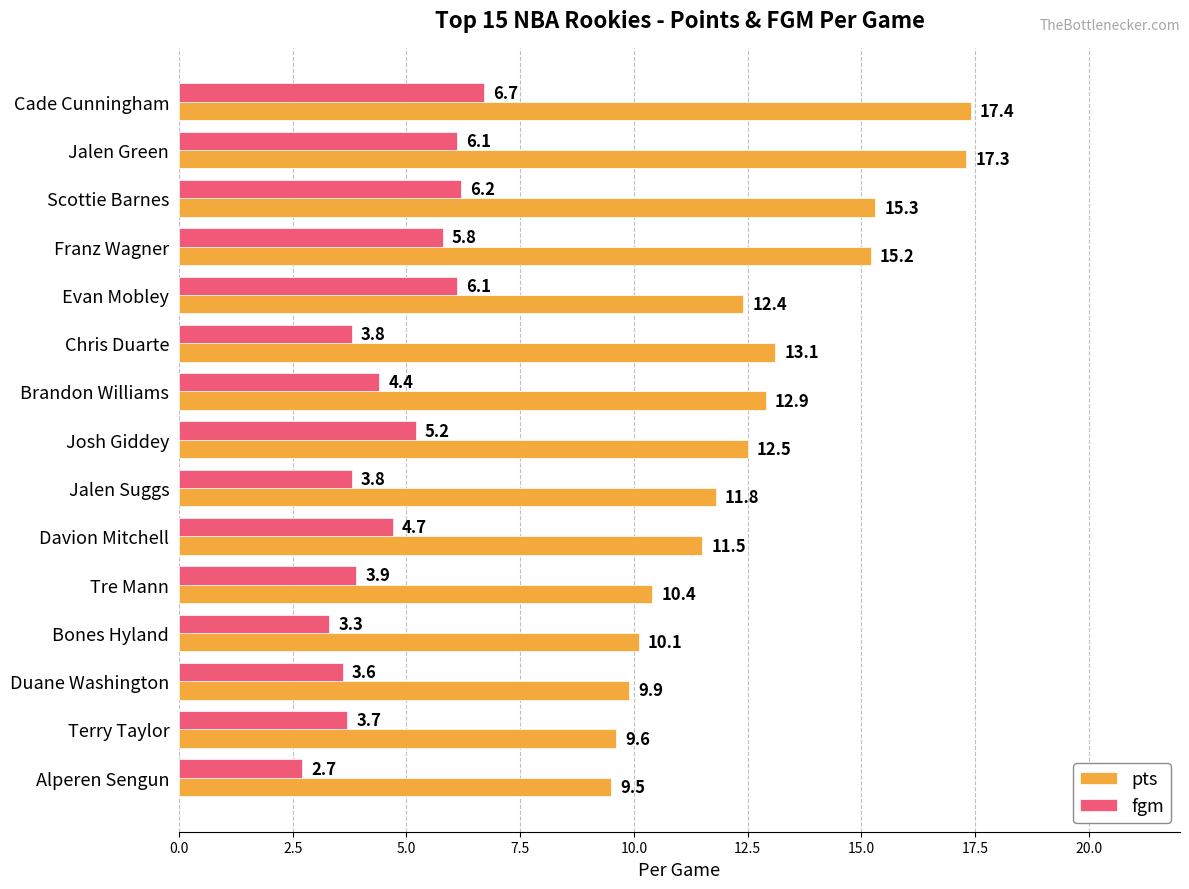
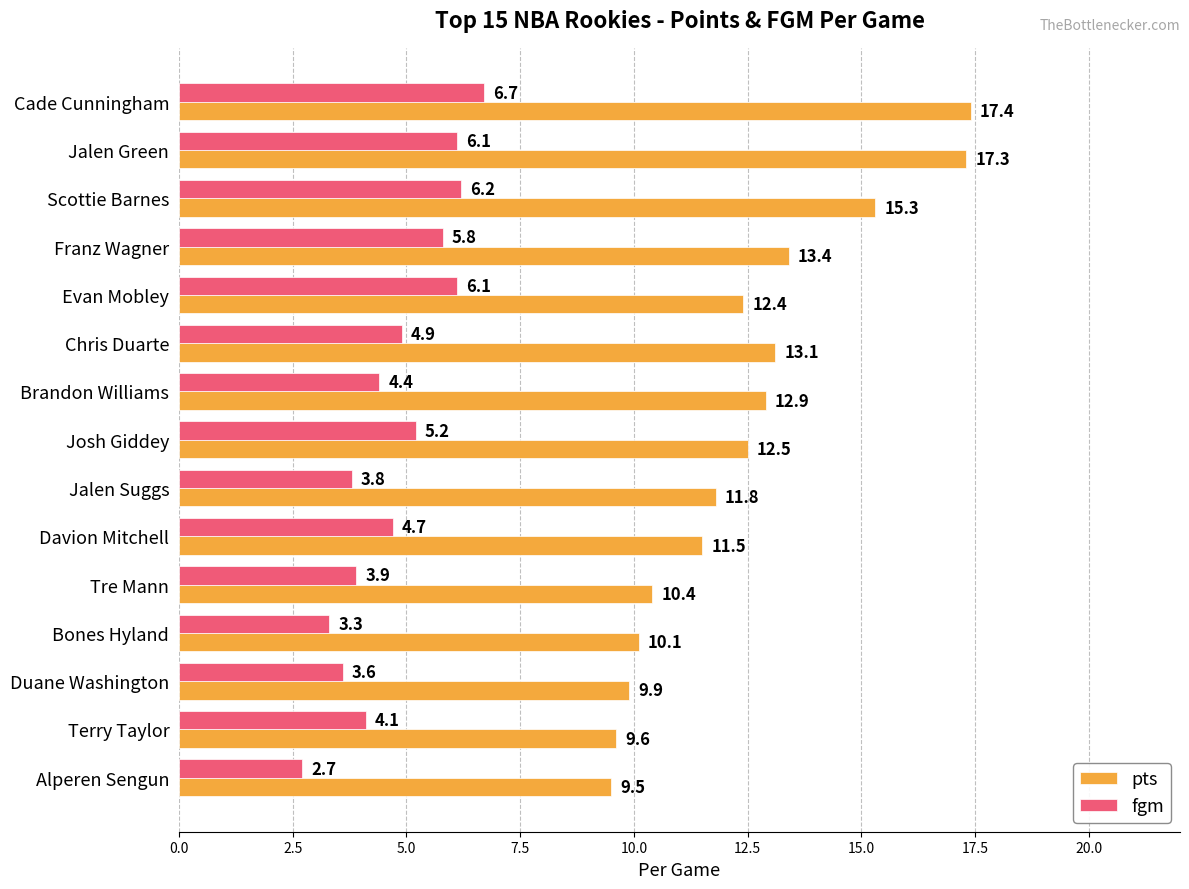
  {
    "pts": {
      "Cade Cunningham": 17.4,
      "Jalen Green": 17.3,
      "Scottie Barnes": 15.3,
-     "Franz Wagner": 15.2,
+     "Franz Wagner": 13.4,
      "Evan Mobley": 12.4,
      "Chris Duarte": 13.1,
      "Brandon Williams": 12.9,
      "Josh Giddey": 12.5,
      "Jalen Suggs": 11.8,
      "Davion Mitchell": 11.5,
      "Tre Mann": 10.4,
      "Bones Hyland": 10.1,
      "Duane Washington": 9.9,
      "Terry Taylor": 9.6,
      "Alperen Sengun": 9.5
    },
    "fgm": {
      "Cade Cunningham": 6.7,
      "Jalen Green": 6.1,
      "Scottie Barnes": 6.2,
      "Franz Wagner": 5.8,
      "Evan Mobley": 6.1,
-     "Chris Duarte": 3.8,
+     "Chris Duarte": 4.9,
      "Brandon Williams": 4.4,
      "Josh Giddey": 5.2,
      "Jalen Suggs": 3.8,
      "Davion Mitchell": 4.7,
      "Tre Mann": 3.9,
      "Bones Hyland": 3.3,
      "Duane Washington": 3.6,
-     "Terry Taylor": 3.7,
+     "Terry Taylor": 4.1,
      "Alperen Sengun": 2.7
    }
  }
